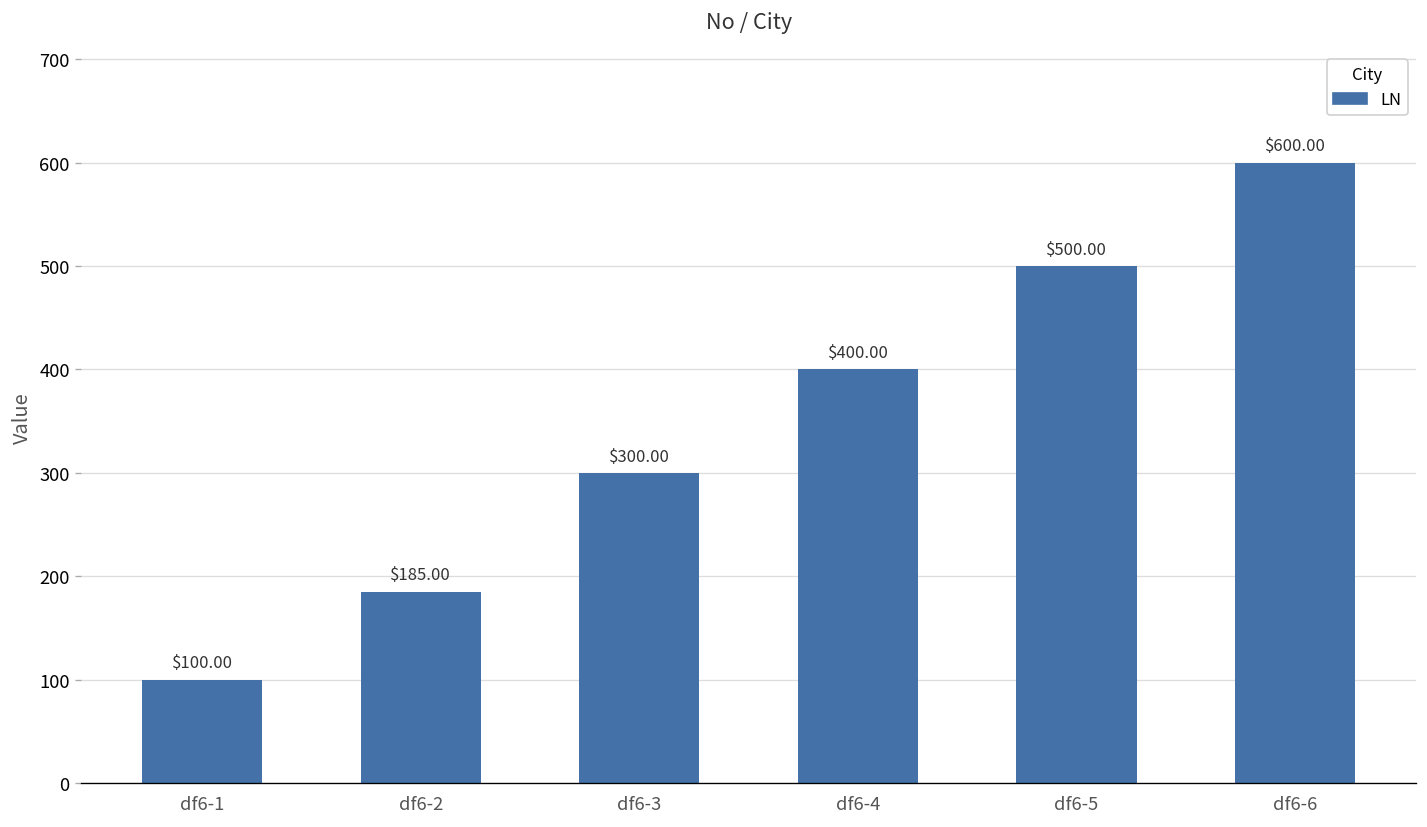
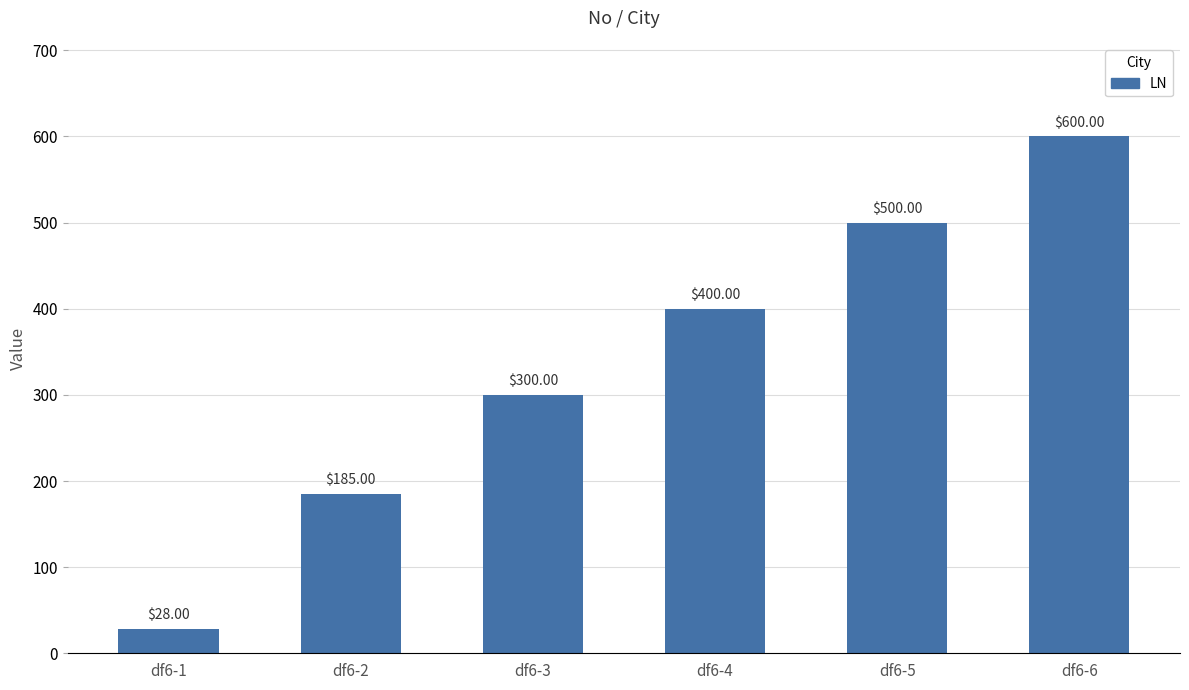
  {
-   "df6-1": "$100.00",
+   "df6-1": "$28.00",
    "df6-2": "$185.00",
    "df6-3": "$300.00",
    "df6-4": "$400.00",
    "df6-5": "$500.00",
    "df6-6": "$600.00"
  }
